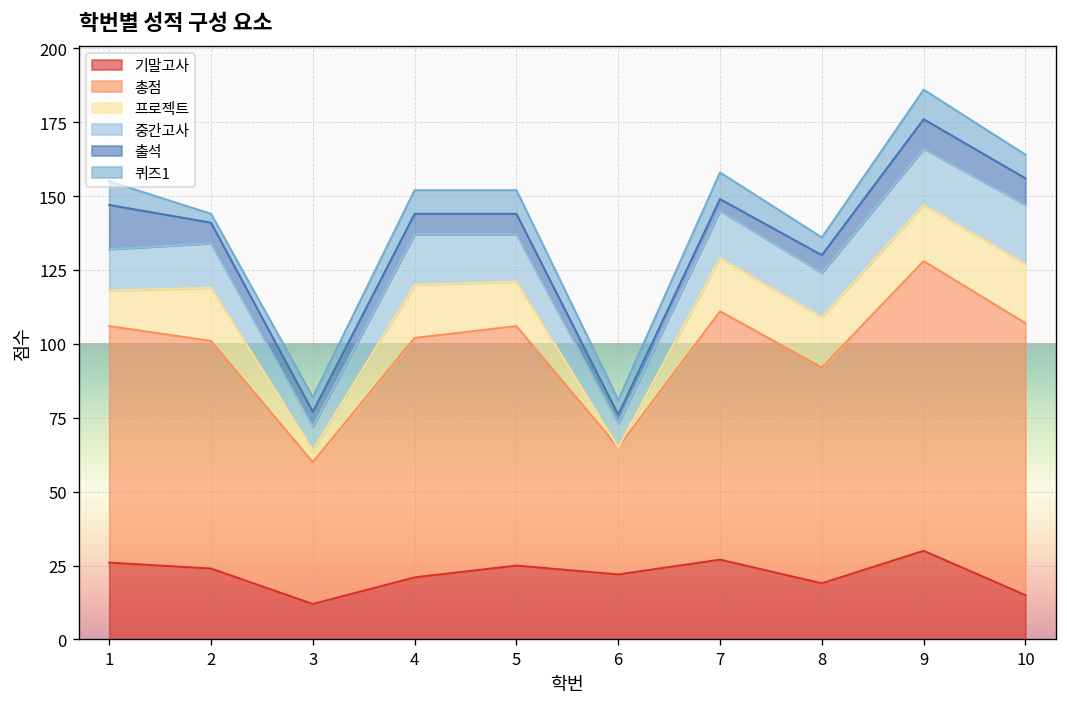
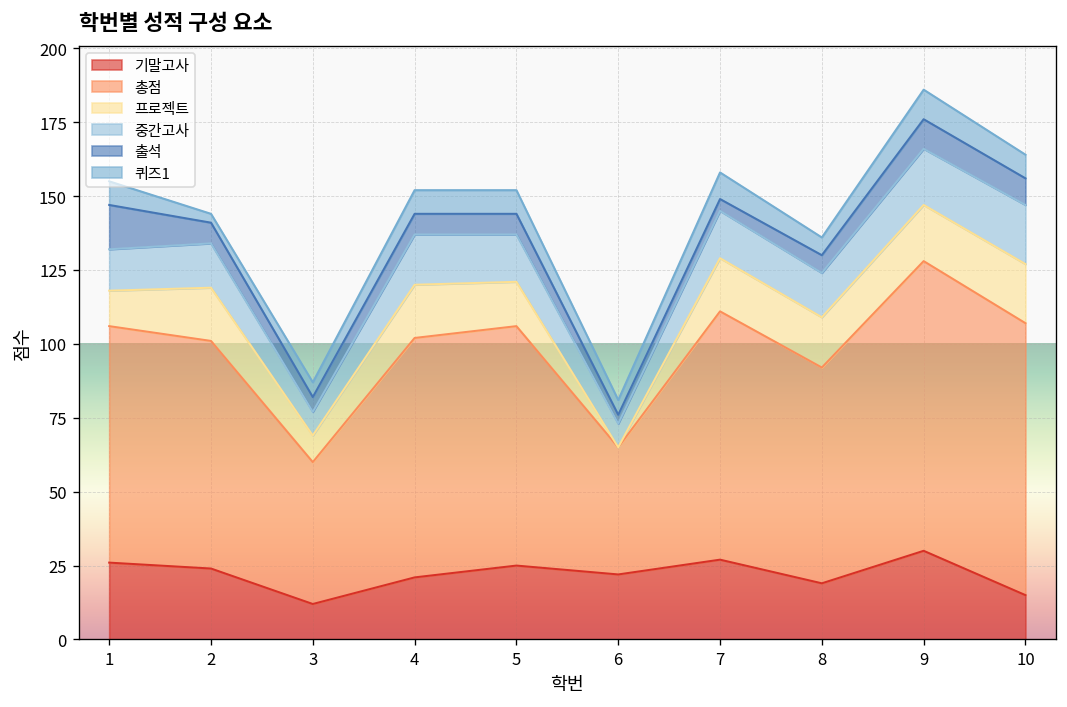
  {
    "기말고사": {
      "1": 26,
      "2": 24,
      "3": 12,
      "4": 21,
      "5": 25,
      "6": 22,
      "7": 27,
      "8": 19,
      "9": 30,
      "10": 15
    },
    "총점": {
      "1": 80,
      "2": 77,
      "3": 48,
      "4": 81,
      "5": 81,
      "7": 84,
      "8": 73,
      "9": 98,
      "10": 92
    },
    "프로젝트": {
      "1": 12,
      "2": 18,
-     "3": 4,
+     "3": 9,
      "4": 18,
      "5": 15,
      "7": 18,
      "8": 17,
      "9": 19,
      "10": 20
    },
    "출석": {
      "1": 15,
      "2": 7,
      "3": 5,
      "4": 7,
      "5": 7,
      "6": 3,
      "7": 4,
      "8": 6,
      "9": 10,
      "10": 9
    }
  }
